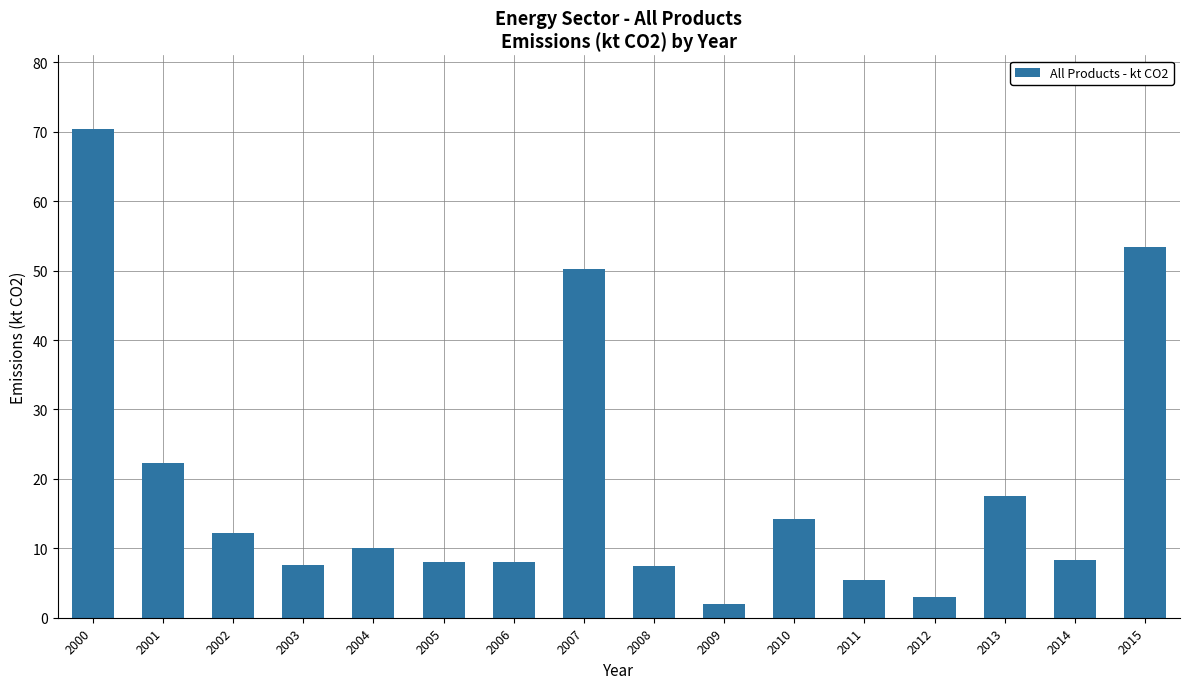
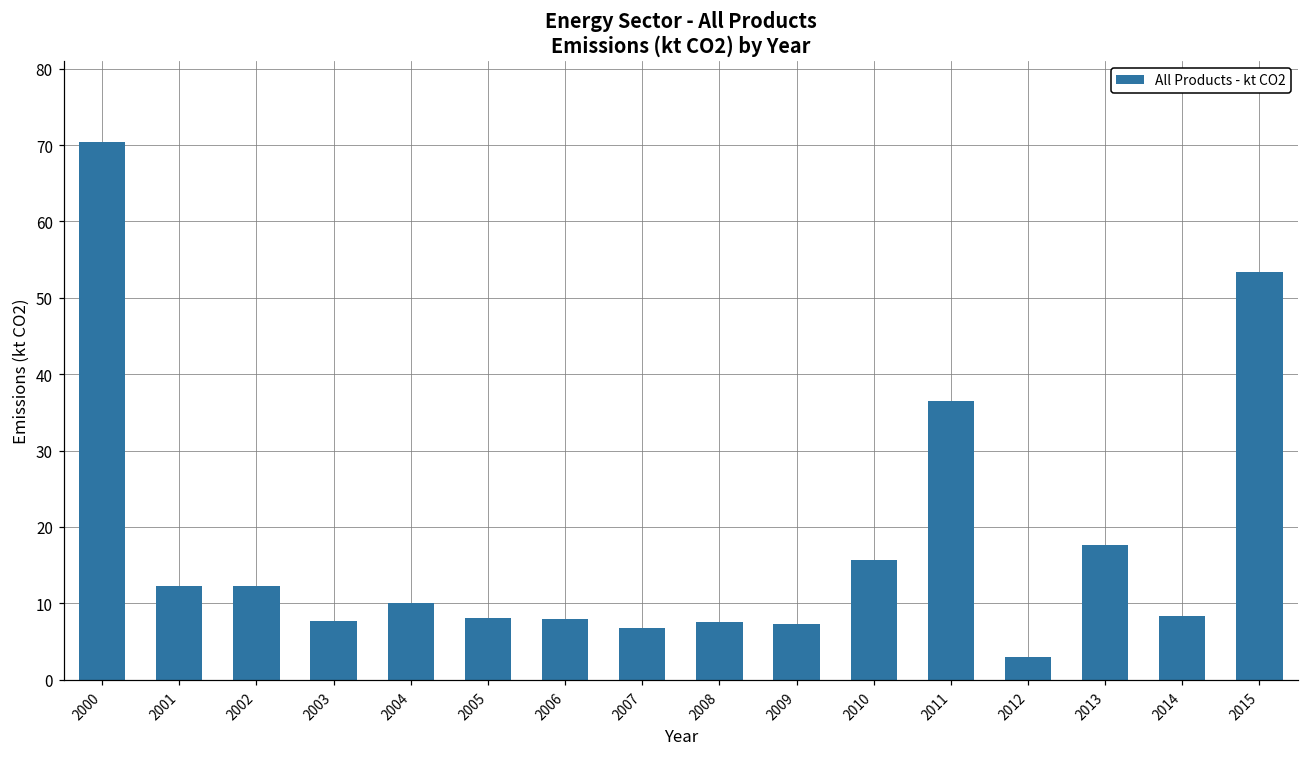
  {
    "2000": 70,
-   "2001": 22,
+   "2001": 12,
    "2002": 12,
    "2003": 8,
    "2004": 10,
    "2005": 8,
    "2006": 8,
-   "2007": 50,
+   "2007": 7,
    "2008": 8,
-   "2009": 2,
-   "2010": 14,
-   "2011": 5,
+   "2009": 7,
+   "2010": 16,
+   "2011": 37,
    "2012": 3,
    "2013": 18,
    "2014": 8,
    "2015": 53
  }
